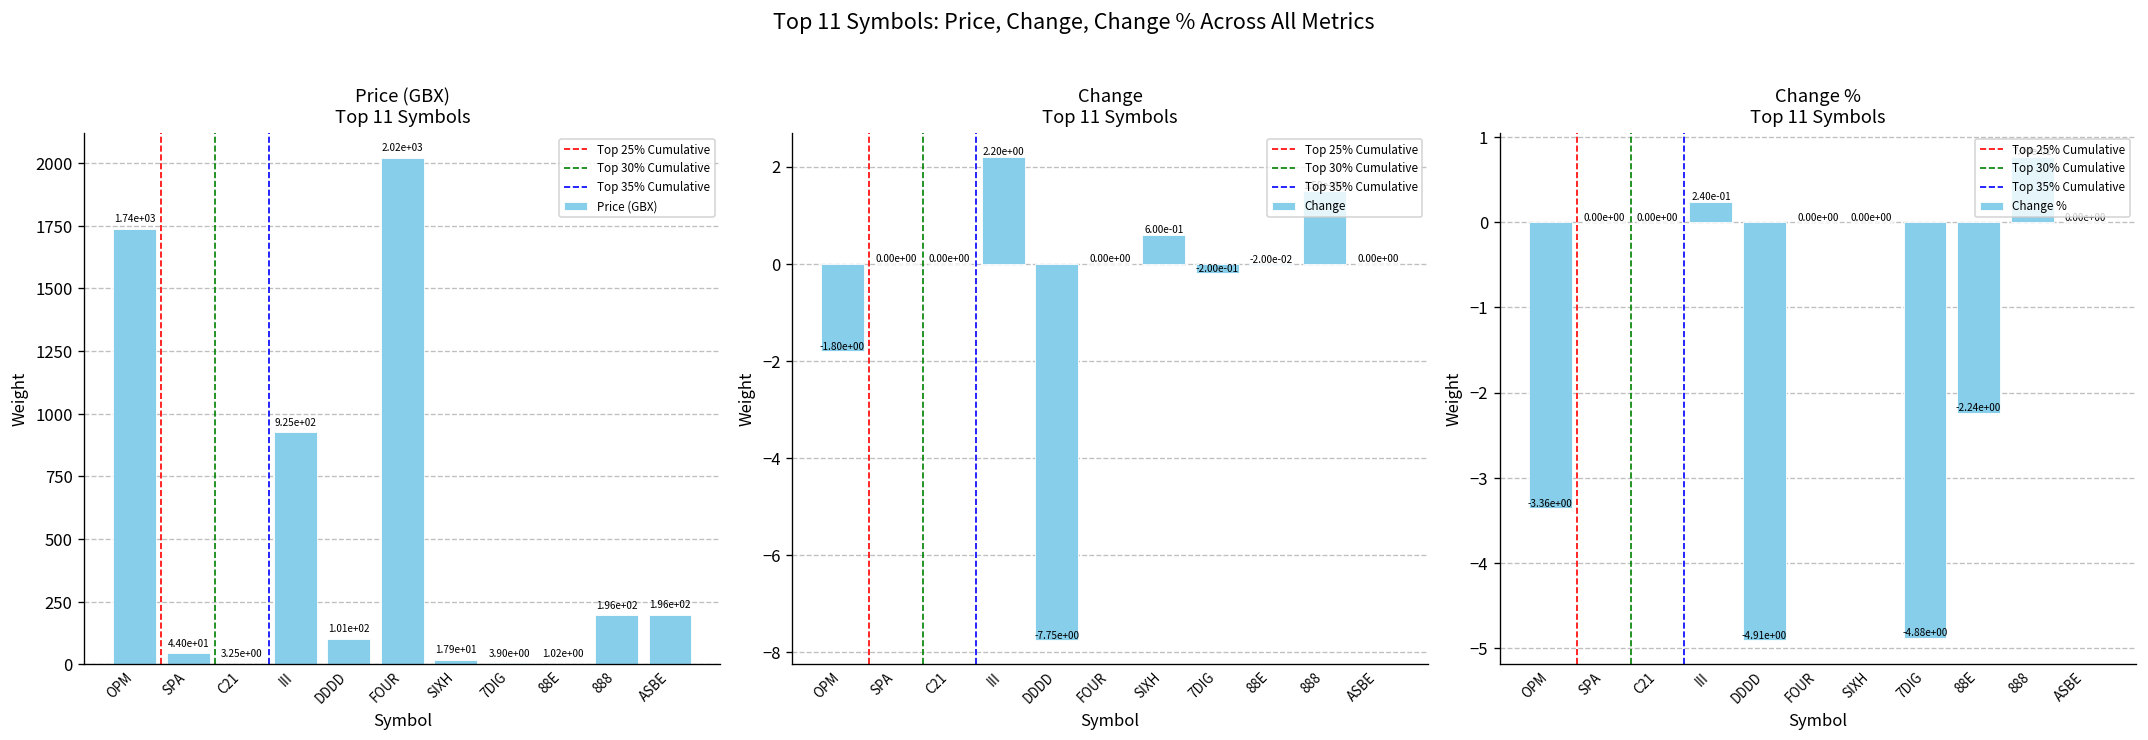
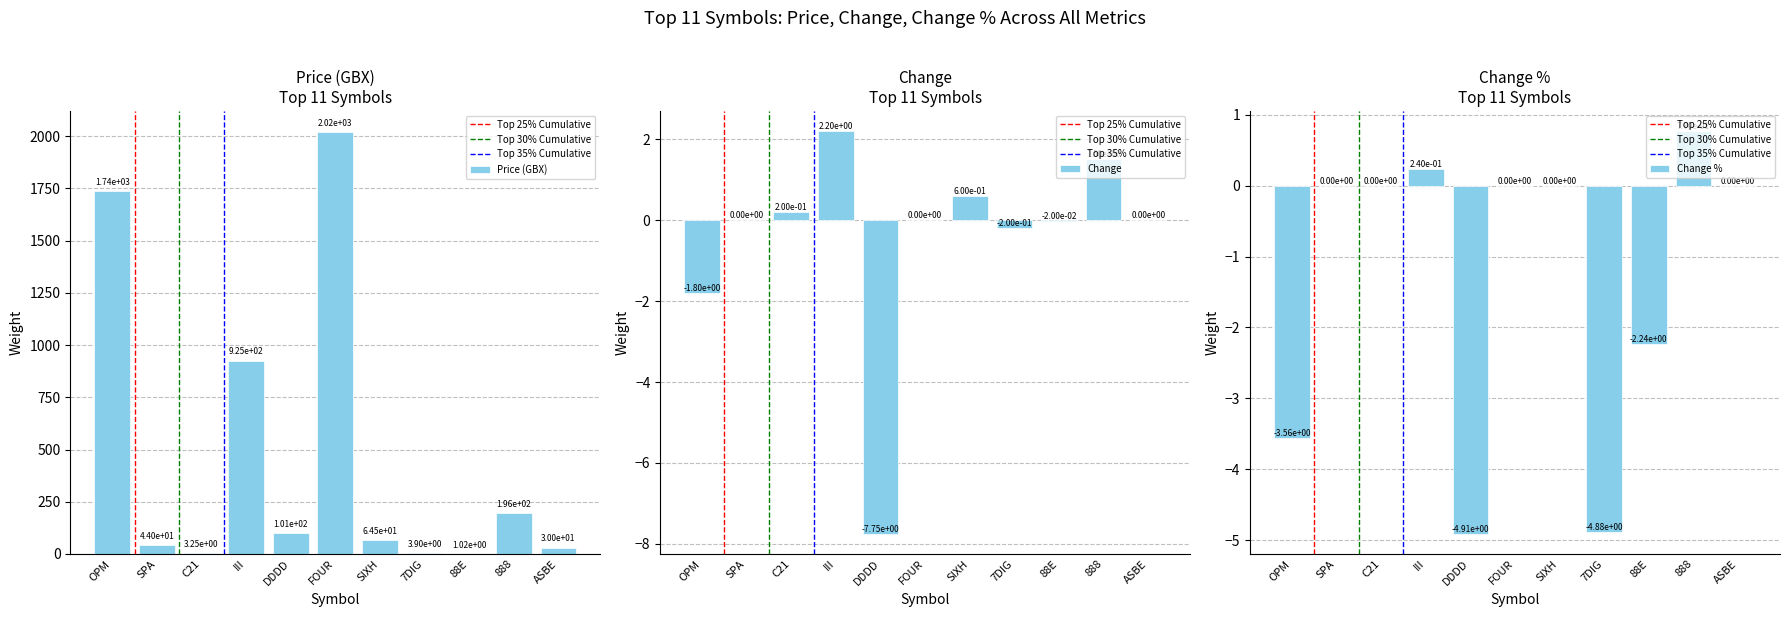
  {
    "Price (GBX) Top 11 Symbols": {
      "SPA": "4.40e+01",
      "C21": "3.25e+00",
      "III": "9.25e+02",
      "DDDD": "1.01e+02",
      "FOUR": "2.02e+03",
-     "SIXH": "1.79e+01",
+     "SIXH": "6.45e+01",
      "7DIG": "3.90e+00",
      "88E": "1.02e+00",
      "888": "1.96e+02",
-     "ASBE": "1.96e+02"
+     "ASBE": "3.00e+01"
    },
    "Change Top 11 Symbols": {
      "OPM": "-1.80e+00",
      "SPA": "0.00e+00",
-     "C21": "0.00e+00",
+     "C21": "2.00e-01",
      "III": "2.20e+00",
      "DDDD": "-7.75e+00",
      "FOUR": "0.00e+00",
      "SIXH": "6.00e-01",
      "7DIG": "-2.00e-01",
      "88E": "-2.00e-02",
      "ASBE": "0.00e+00"
    },
    "Change % Top 11 Symbols": {
-     "OPM": "-3.36e+00",
+     "OPM": "-3.56e+00",
      "SPA": "0.00e+00",
      "C21": "0.00e+00",
      "III": "2.40e-01",
      "DDDD": "-4.91e+00",
      "FOUR": "0.00e+00",
      "SIXH": "0.00e+00",
      "7DIG": "-4.88e+00",
      "88E": "-2.24e+00"
    }
  }
